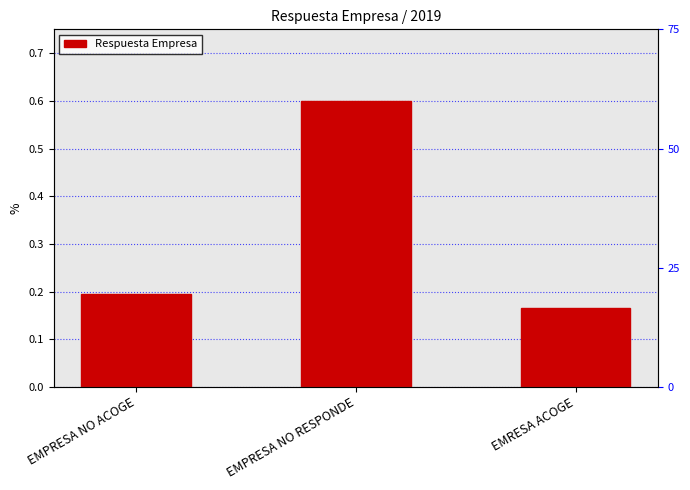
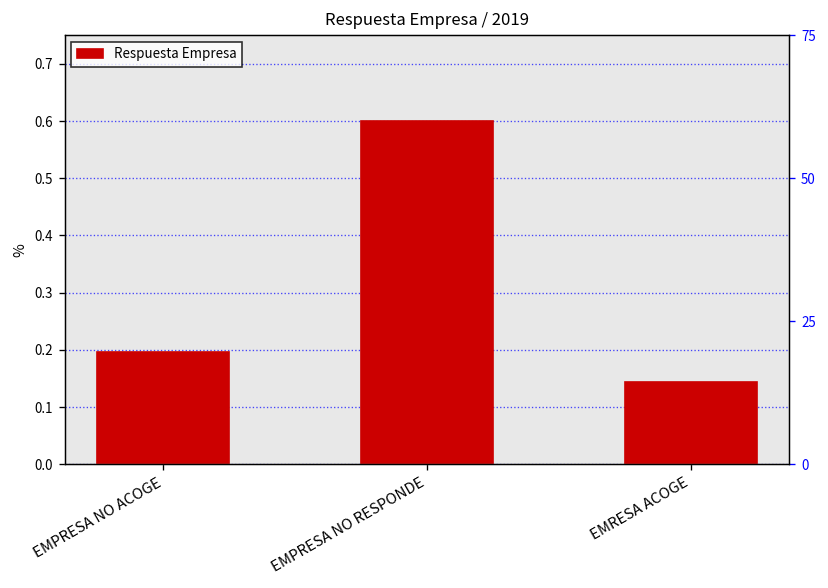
  {
    "EMPRESA NO ACOGE": 0.20,
    "EMPRESA NO RESPONDE": 0.60,
-   "EMRESA ACOGE": 0.17
+   "EMRESA ACOGE": 0.14
  }
